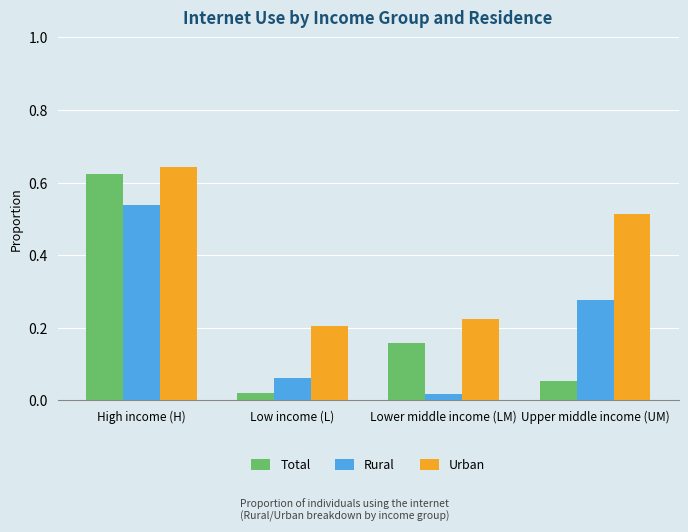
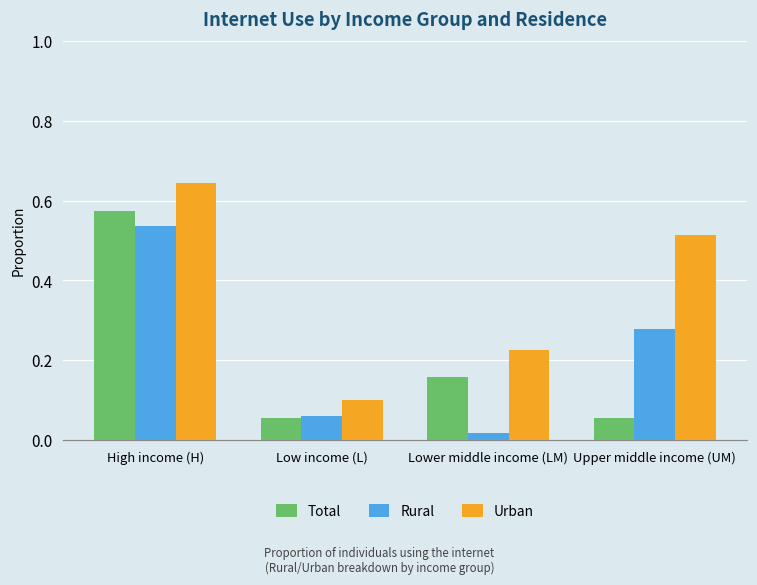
  {
    "Total": {
-     "High income (H)": 0.62,
-     "Low income (L)": 0.02,
+     "High income (H)": 0.57,
+     "Low income (L)": 0.06,
      "Lower middle income (LM)": 0.16,
      "Upper middle income (UM)": 0.05
    },
    "Rural": {
      "High income (H)": 0.54,
      "Low income (L)": 0.06,
      "Lower middle income (LM)": 0.02,
      "Upper middle income (UM)": 0.28
    },
    "Urban": {
      "High income (H)": 0.64,
-     "Low income (L)": 0.20,
+     "Low income (L)": 0.10,
      "Lower middle income (LM)": 0.22,
      "Upper middle income (UM)": 0.51
    }
  }
